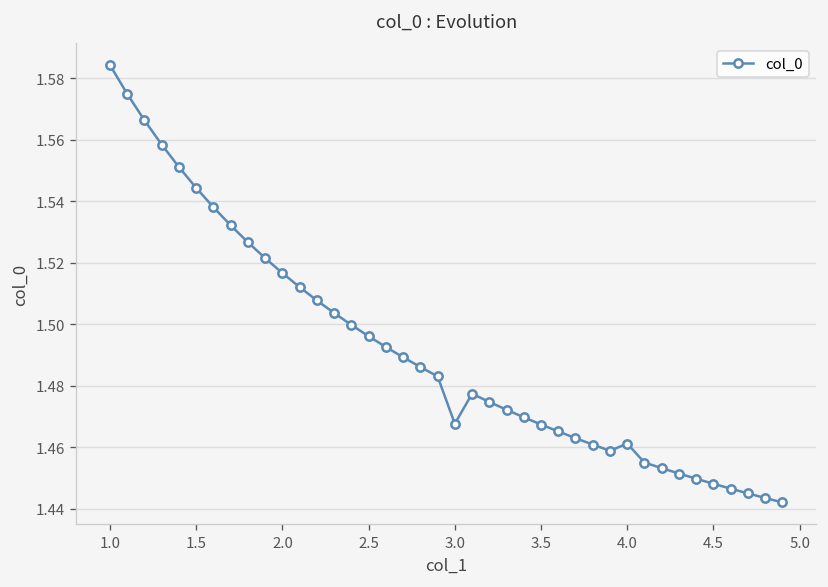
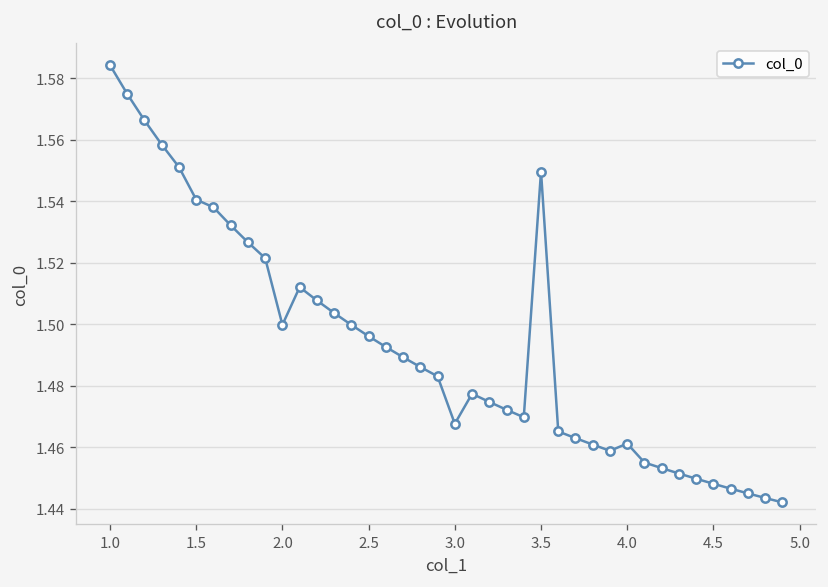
  {
    "1.0": 1.584,
-   "1.5": 1.544,
-   "2.0": 1.517,
+   "1.5": 1.541,
+   "2.0": 1.500,
    "2.5": 1.496,
    "3.0": 1.468,
-   "3.5": 1.467,
+   "3.5": 1.550,
    "4.0": 1.461,
    "4.5": 1.448
  }
